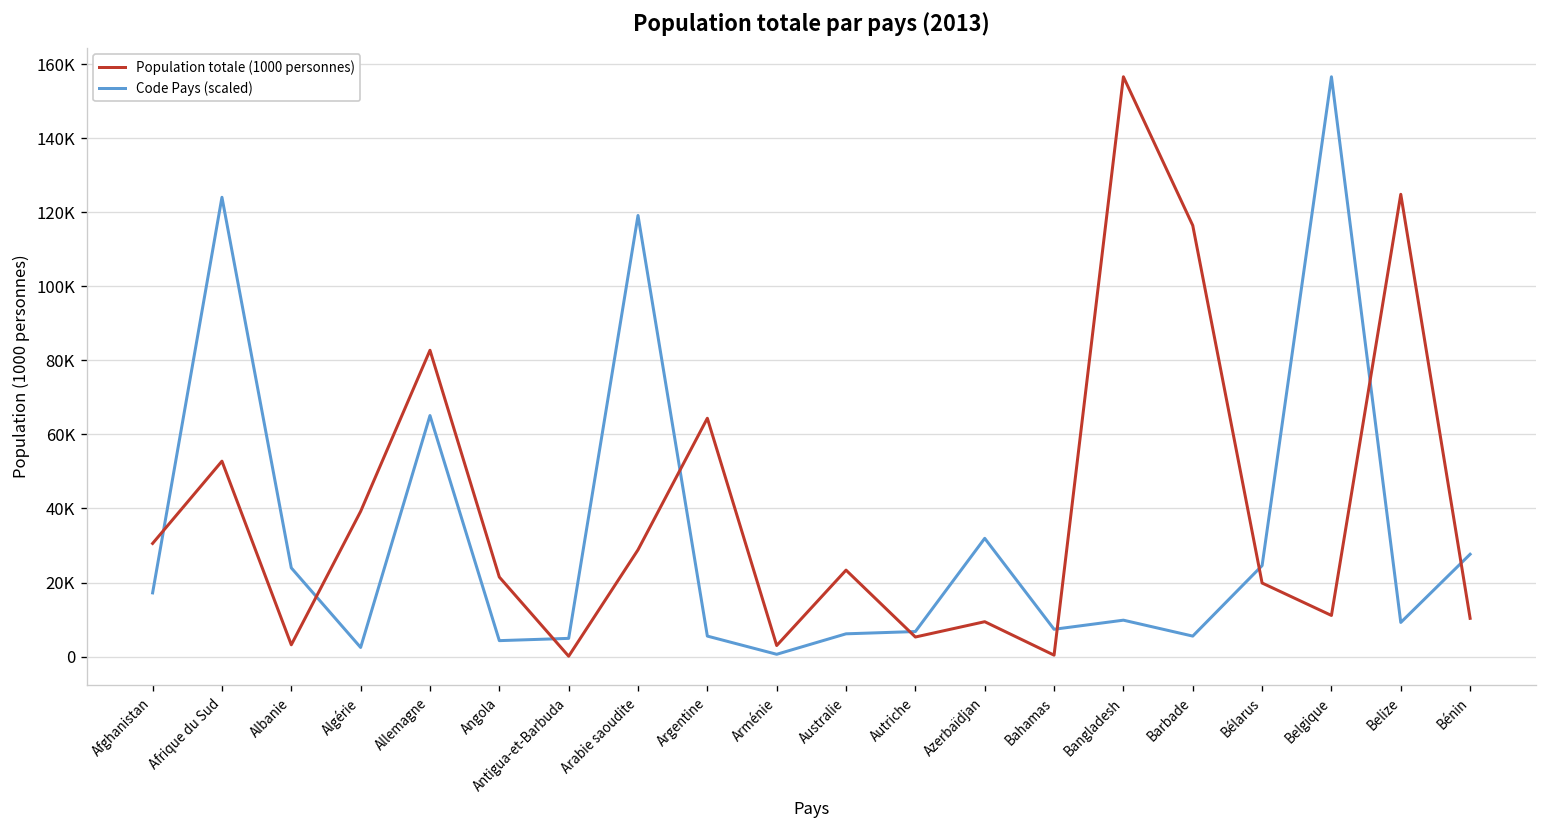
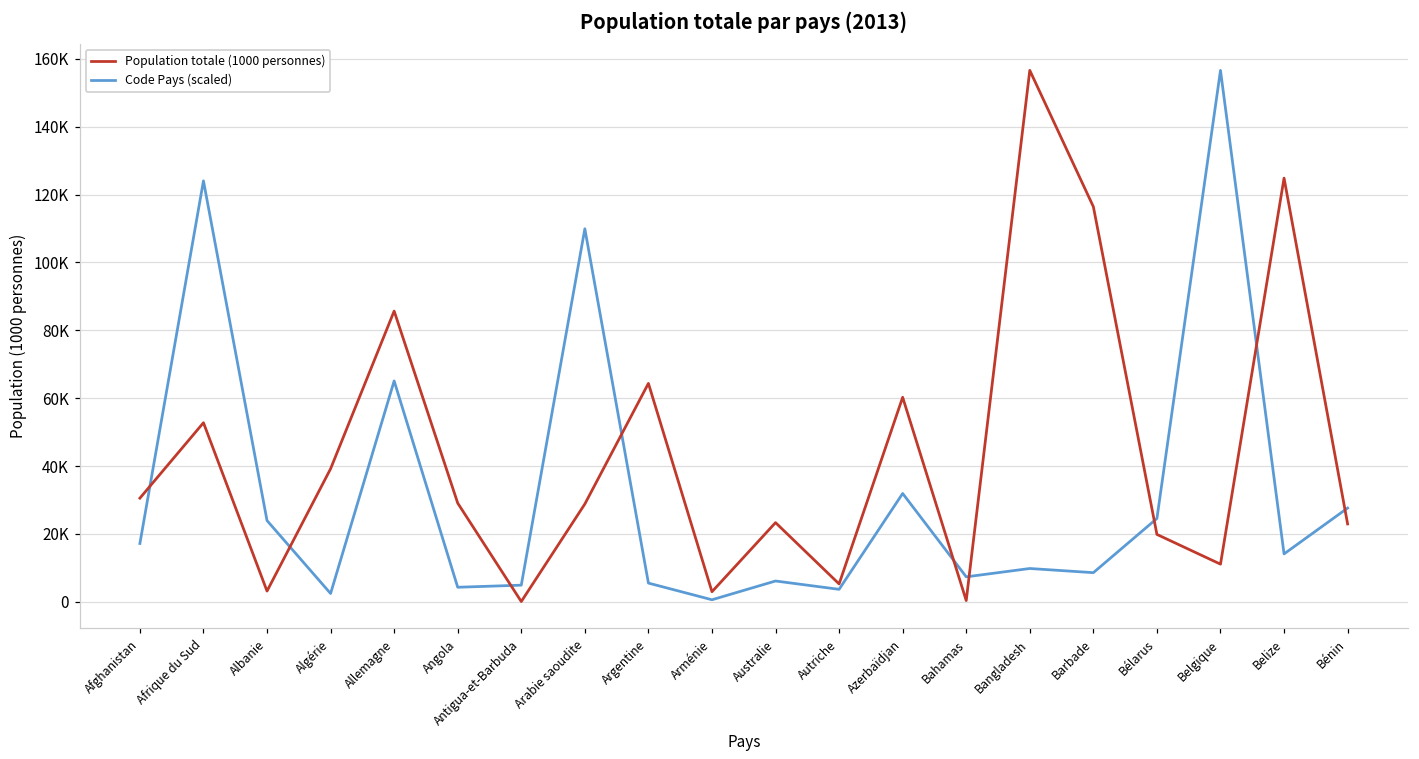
  {
    "Population totale (1000 personnes)": {
      "Afghanistan": 31000,
      "Afrique du Sud": 53000,
      "Albanie": 3000,
      "Algérie": 39000,
-     "Allemagne": 83000,
-     "Angola": 21000,
+     "Allemagne": 86000,
+     "Angola": 29000,
      "Antigua-et-Barbuda": 0,
      "Arabie saoudite": 29000,
      "Argentine": 64000,
      "Arménie": 3000,
      "Australie": 23000,
      "Autriche": 5000,
-     "Azerbaïdjan": 9000,
+     "Azerbaïdjan": 60000,
      "Bahamas": 0,
      "Bangladesh": 157000,
      "Barbade": 116000,
      "Bélarus": 20000,
      "Belgique": 11000,
      "Belize": 125000,
-     "Bénin": 10000
+     "Bénin": 23000
    },
    "Code Pays (scaled)": {
      "Afghanistan": 17000,
      "Afrique du Sud": 124000,
      "Albanie": 24000,
      "Algérie": 2000,
      "Allemagne": 65000,
      "Angola": 4000,
      "Antigua-et-Barbuda": 5000,
-     "Arabie saoudite": 119000,
+     "Arabie saoudite": 110000,
      "Argentine": 6000,
      "Arménie": 1000,
      "Australie": 6000,
-     "Autriche": 7000,
+     "Autriche": 4000,
      "Azerbaïdjan": 32000,
      "Bahamas": 7000,
      "Bangladesh": 10000,
-     "Barbade": 6000,
+     "Barbade": 9000,
      "Bélarus": 25000,
      "Belgique": 157000,
-     "Belize": 9000,
+     "Belize": 14000,
      "Bénin": 28000
    }
  }
